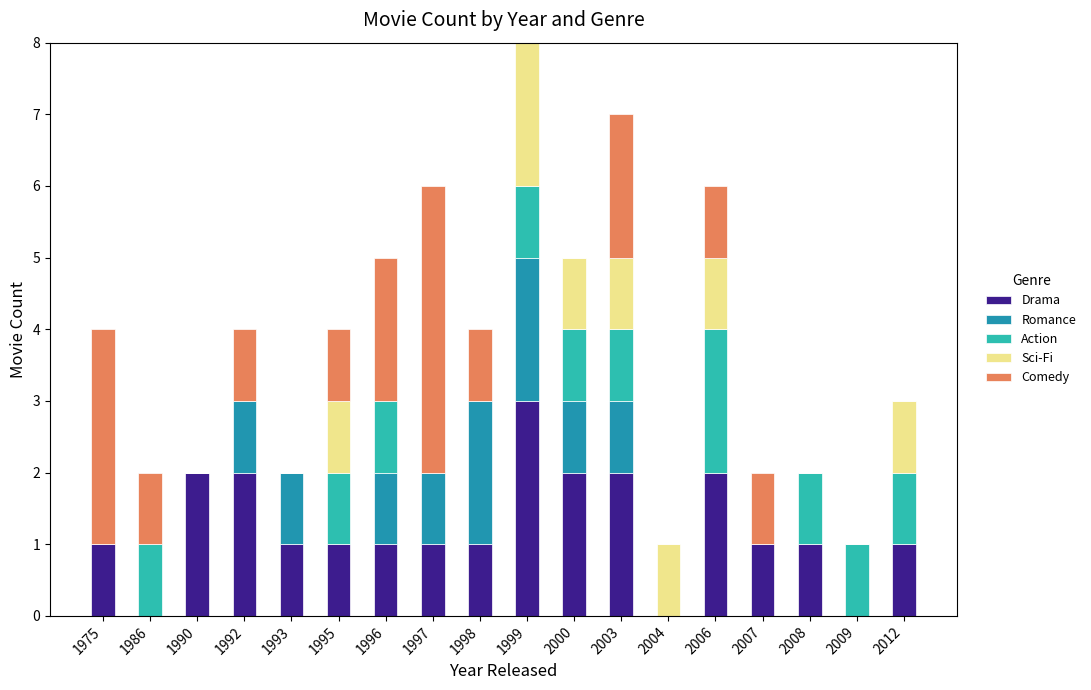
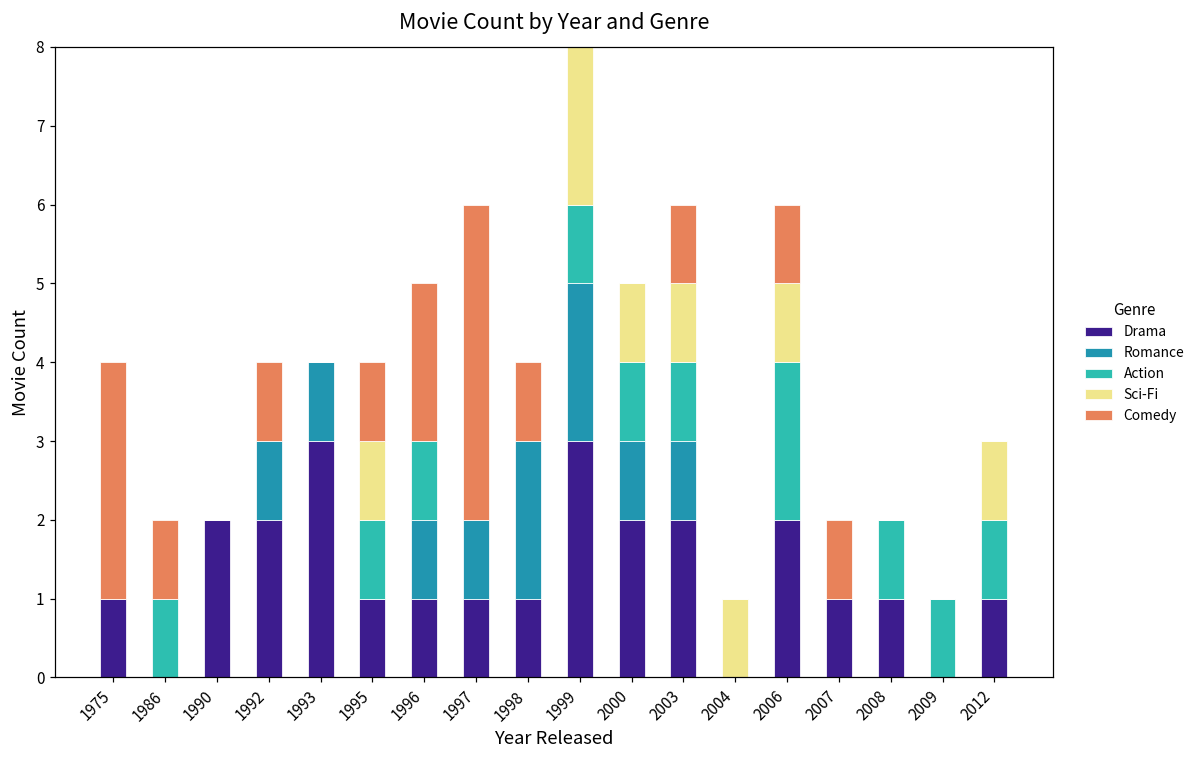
  {
    "Drama": {
      "1975": 1,
      "1986": 0,
      "1990": 2,
      "1992": 2,
-     "1993": 1,
+     "1993": 3,
      "1995": 1,
      "1996": 1,
      "1997": 1,
      "1998": 1,
      "1999": 3,
      "2000": 2,
      "2003": 2,
      "2004": 0,
      "2006": 2,
      "2007": 1,
      "2008": 1,
      "2009": 0,
      "2012": 1
    },
    "Sci-Fi": {
      "1975": 0,
      "1986": 0,
      "1990": 0,
      "1992": 0,
      "1993": 0,
      "1995": 1,
      "1996": 0,
      "1997": 0,
      "1998": 0,
      "1999": 2,
      "2000": 1,
      "2003": 1,
      "2004": 1,
      "2006": 1,
      "2007": 0,
      "2008": 0,
      "2009": 0,
      "2012": 1
    },
    "Comedy": {
      "1975": 3,
      "1986": 1,
      "1990": 0,
      "1992": 1,
      "1993": 0,
      "1995": 1,
      "1996": 2,
      "1997": 4,
      "1998": 1,
      "1999": 0,
      "2000": 0,
-     "2003": 2,
+     "2003": 1,
      "2004": 0,
      "2006": 1,
      "2007": 1,
      "2008": 0,
      "2009": 0,
      "2012": 0
    }
  }
